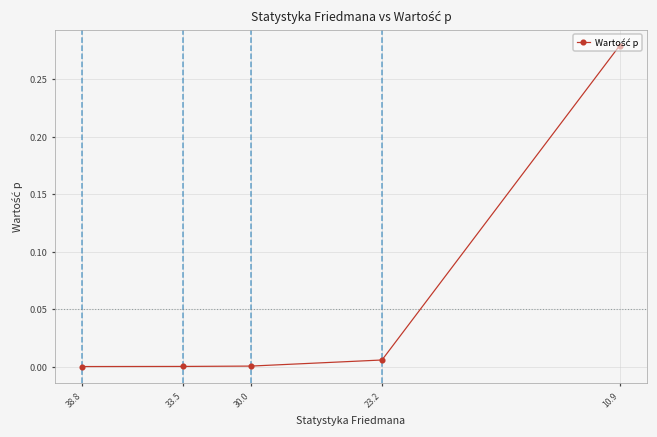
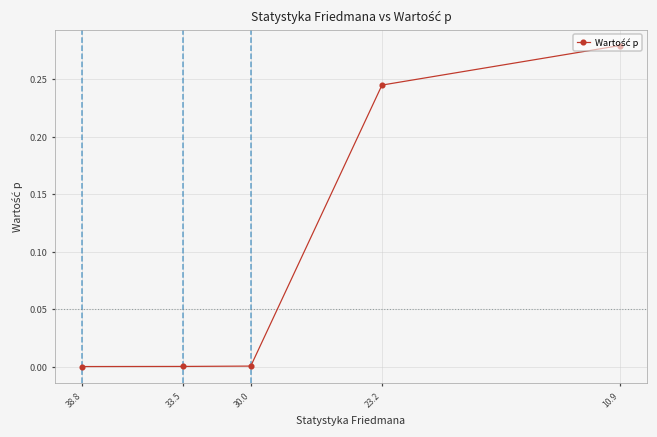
  {
    "38.8": 0.000,
    "33.5": 0.000,
    "30.0": 0.000,
-   "23.2": 0.006
+   "23.2": 0.245
  }
